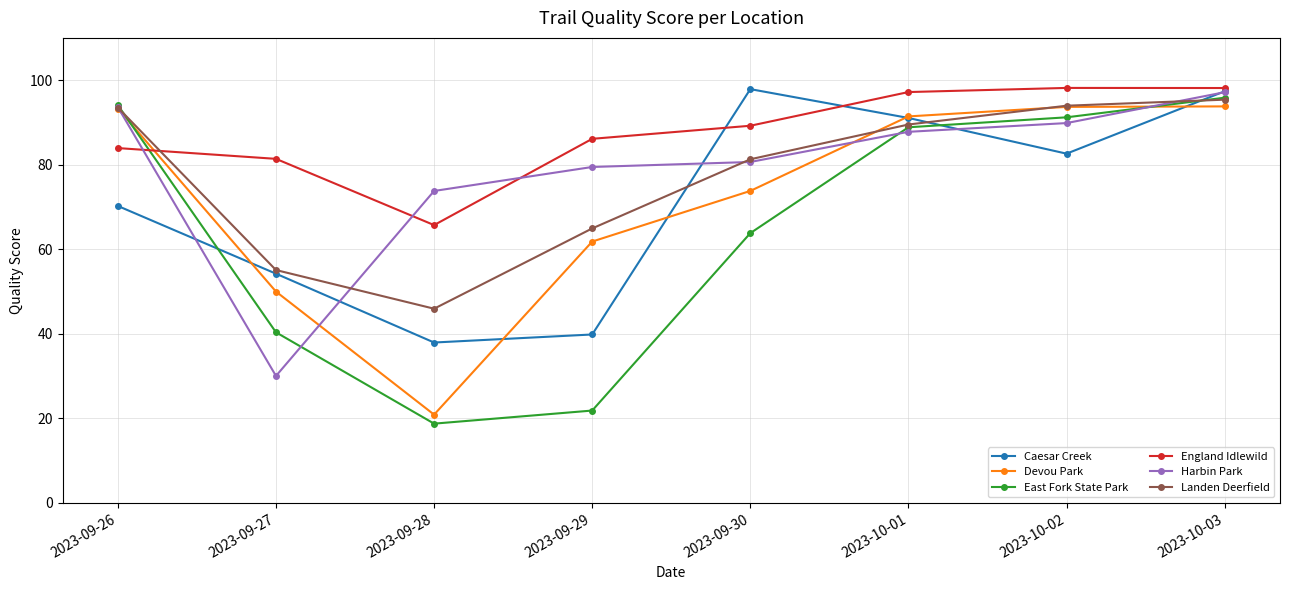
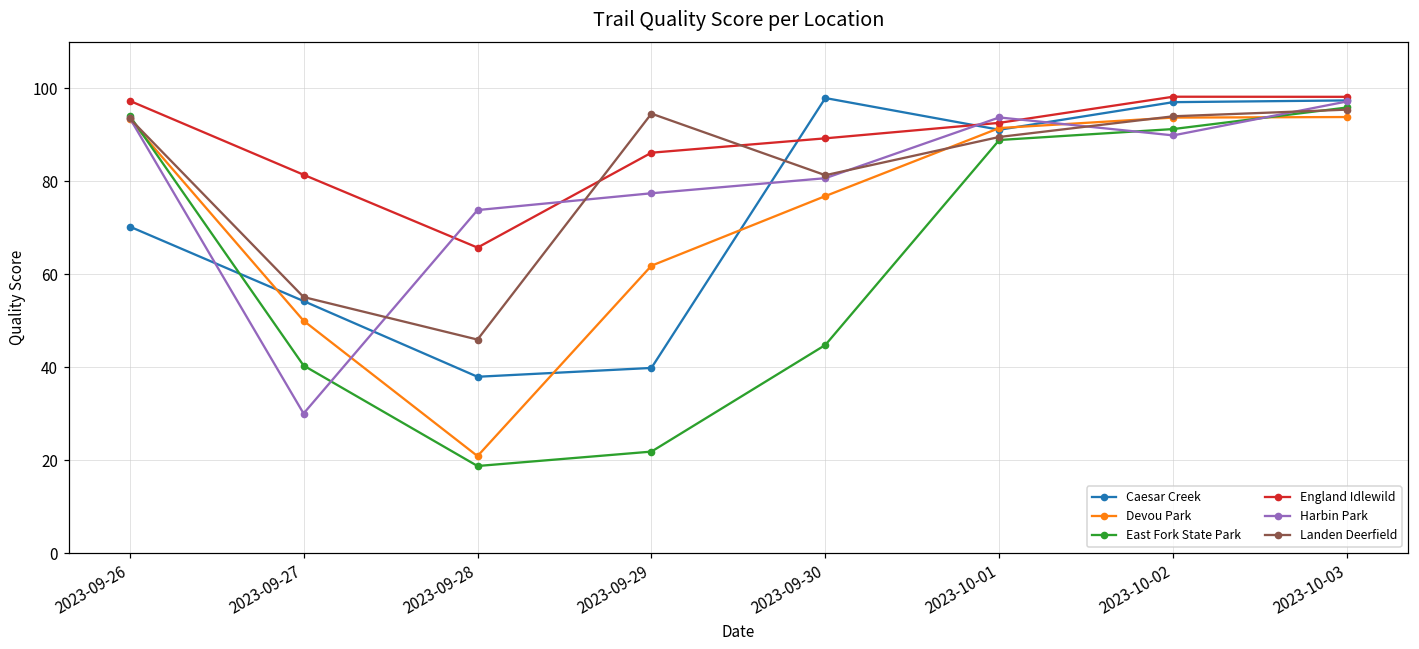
  {
    "Caesar Creek": {
      "2023-09-26": 70,
      "2023-09-27": 54,
      "2023-09-28": 38,
      "2023-09-29": 40,
      "2023-09-30": 98,
-     "2023-10-02": 83
+     "2023-10-02": 97
    },
    "Devou Park": {
      "2023-09-27": 50,
      "2023-09-28": 21,
      "2023-09-29": 62,
-     "2023-09-30": 74,
+     "2023-09-30": 77,
      "2023-10-03": 94
    },
    "East Fork State Park": {
      "2023-09-27": 40,
      "2023-09-28": 19,
      "2023-09-29": 22,
-     "2023-09-30": 64,
+     "2023-09-30": 45,
      "2023-10-01": 89,
      "2023-10-02": 91
    },
    "England Idlewild": {
-     "2023-09-26": 84,
+     "2023-09-26": 97,
      "2023-09-27": 81,
      "2023-09-28": 66,
      "2023-09-29": 86,
      "2023-09-30": 89,
-     "2023-10-01": 97,
+     "2023-10-01": 93,
      "2023-10-02": 98,
      "2023-10-03": 98
    },
    "Harbin Park": {
      "2023-09-27": 30,
      "2023-09-28": 74,
-     "2023-09-29": 79,
+     "2023-09-29": 77,
      "2023-09-30": 81,
-     "2023-10-01": 88,
+     "2023-10-01": 94,
      "2023-10-02": 90
    },
    "Landen Deerfield": {
      "2023-09-27": 55,
      "2023-09-28": 46,
-     "2023-09-29": 65,
+     "2023-09-29": 95,
      "2023-09-30": 81,
      "2023-10-01": 90
    }
  }
